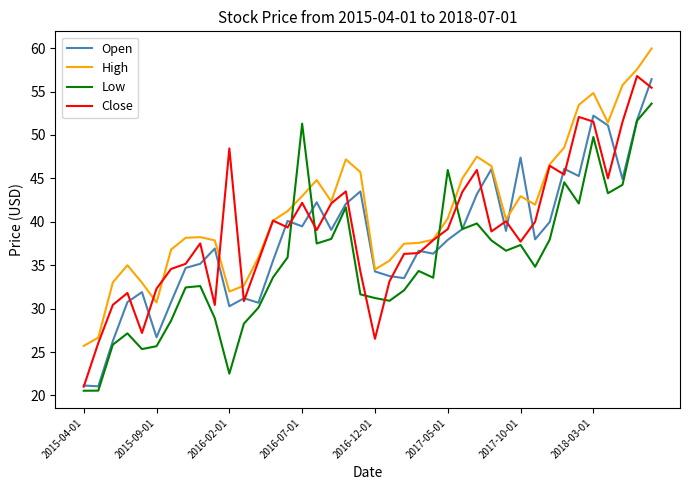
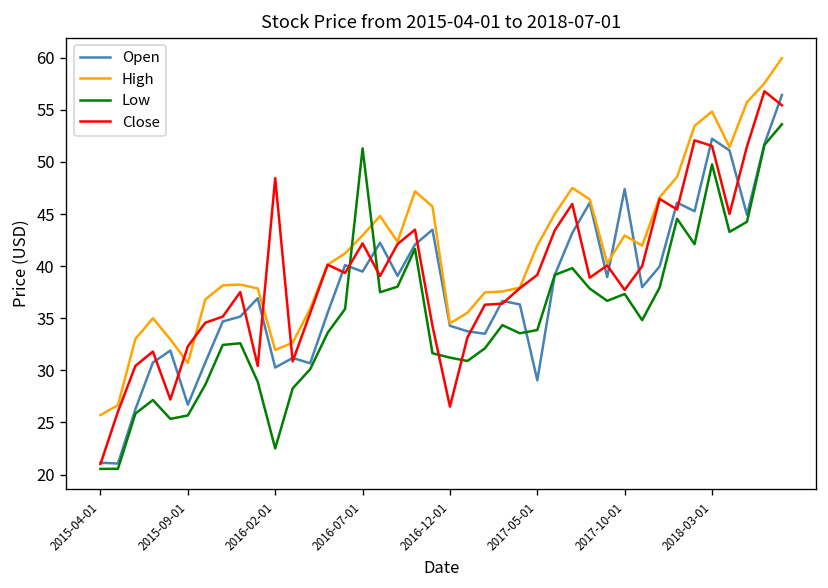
  {
    "Open": {
      "2015-09-01": 27,
      "2016-02-01": 30,
      "2016-07-01": 39,
-     "2017-05-01": 38,
+     "2017-05-01": 29,
      "2017-10-01": 47,
      "2018-03-01": 52
    },
    "High": {
      "2015-04-01": 26,
      "2015-09-01": 31,
      "2016-02-01": 32,
      "2016-07-01": 43,
-     "2017-05-01": 40,
+     "2017-05-01": 42,
      "2017-10-01": 43,
      "2018-03-01": 55
    },
    "Low": {
      "2015-04-01": 21,
      "2015-09-01": 26,
      "2016-02-01": 23,
      "2016-07-01": 51,
      "2016-12-01": 31,
-     "2017-05-01": 46,
+     "2017-05-01": 34,
      "2017-10-01": 37,
      "2018-03-01": 50
    },
    "Close": {
      "2015-09-01": 32,
      "2016-02-01": 48,
      "2016-07-01": 42,
      "2016-12-01": 27,
      "2017-05-01": 39,
      "2017-10-01": 38,
      "2018-03-01": 52
    }
  }
